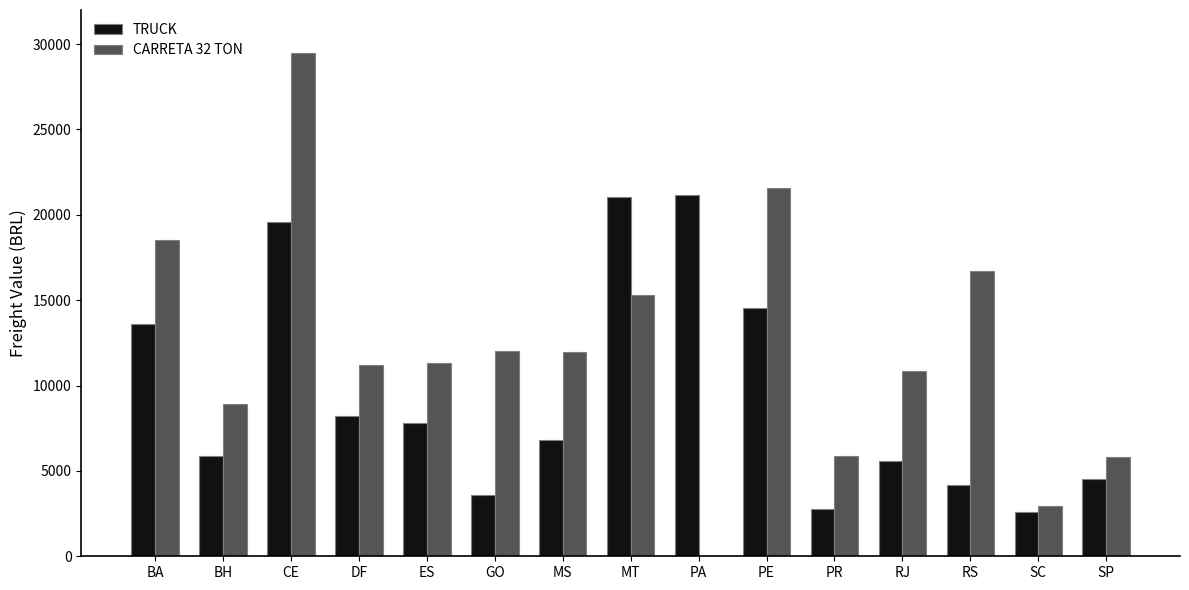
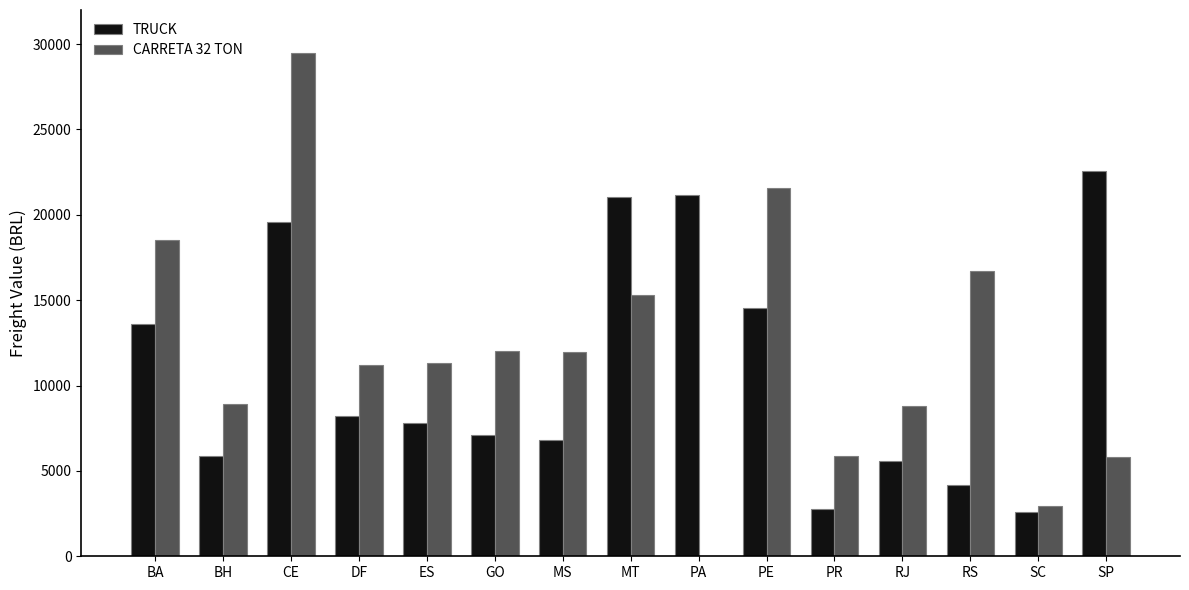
  {
    "TRUCK": {
      "BA": 13600,
      "BH": 5900,
      "CE": 19600,
      "DF": 8200,
      "ES": 7800,
-     "GO": 3600,
+     "GO": 7100,
      "MS": 6800,
      "MT": 21000,
      "PA": 21100,
      "PE": 14500,
      "PR": 2800,
      "RJ": 5600,
      "RS": 4200,
      "SC": 2600,
-     "SP": 4500
+     "SP": 22600
    },
    "CARRETA 32 TON": {
      "BA": 18500,
      "BH": 8900,
      "CE": 29500,
      "DF": 11200,
      "ES": 11300,
      "GO": 12000,
      "MS": 12000,
      "MT": 15300,
      "PA": 0,
      "PE": 21600,
      "PR": 5900,
-     "RJ": 10900,
+     "RJ": 8800,
      "RS": 16700,
      "SC": 2900,
      "SP": 5800
    }
  }
